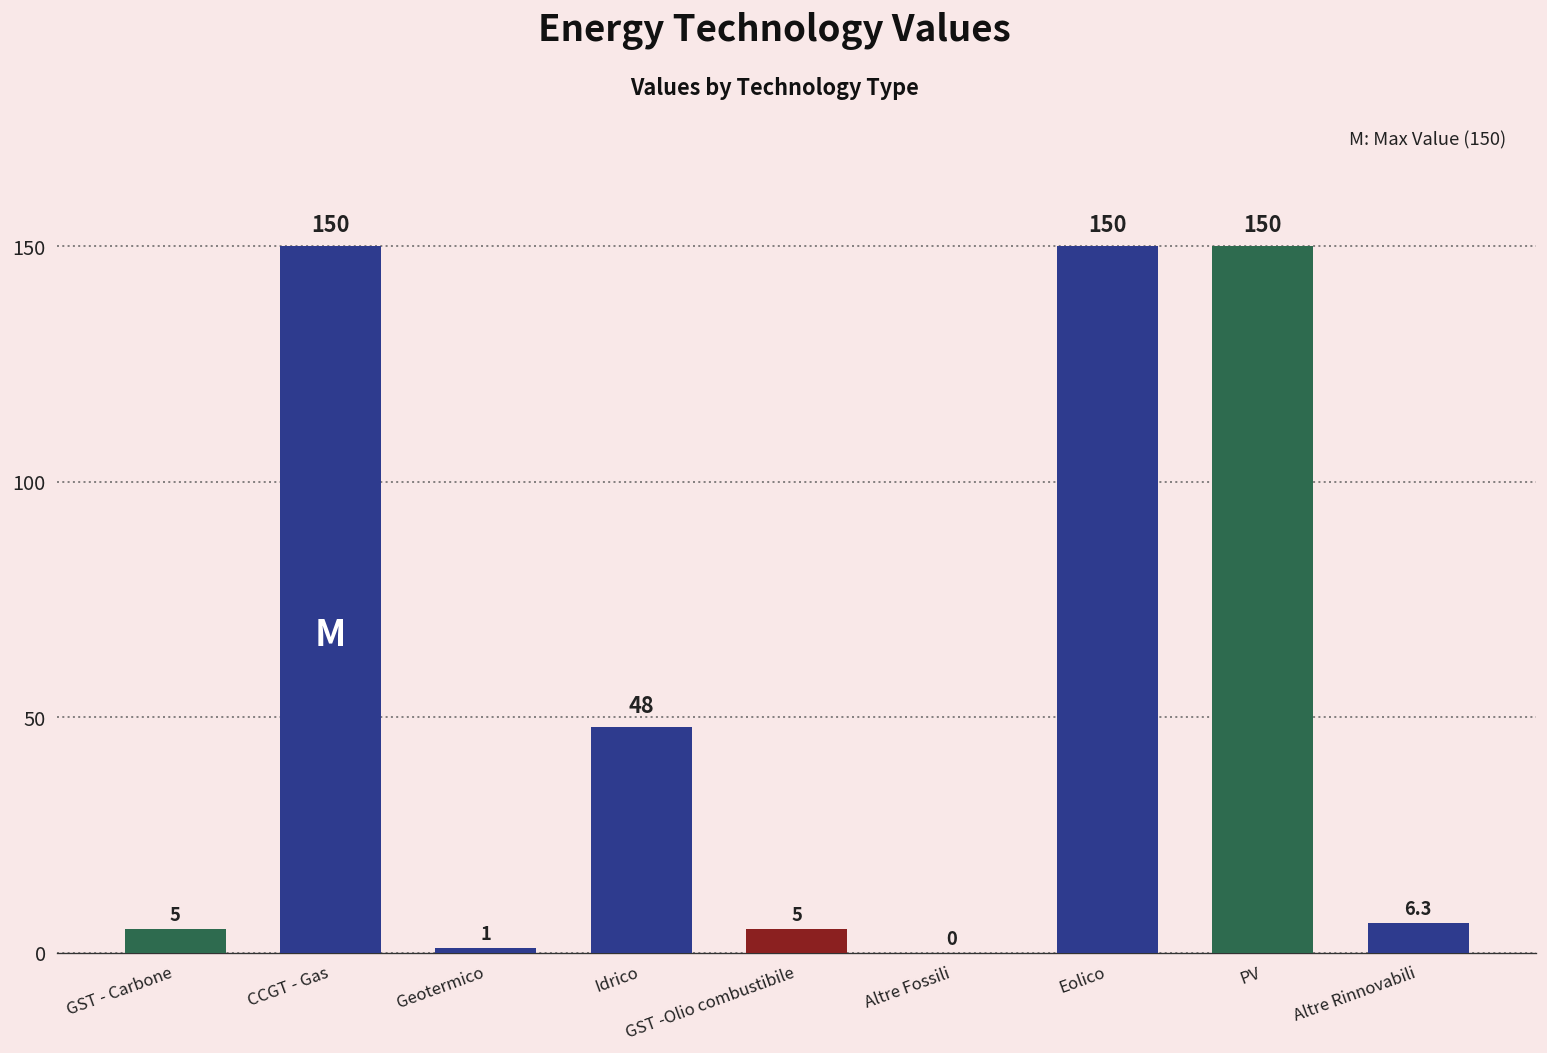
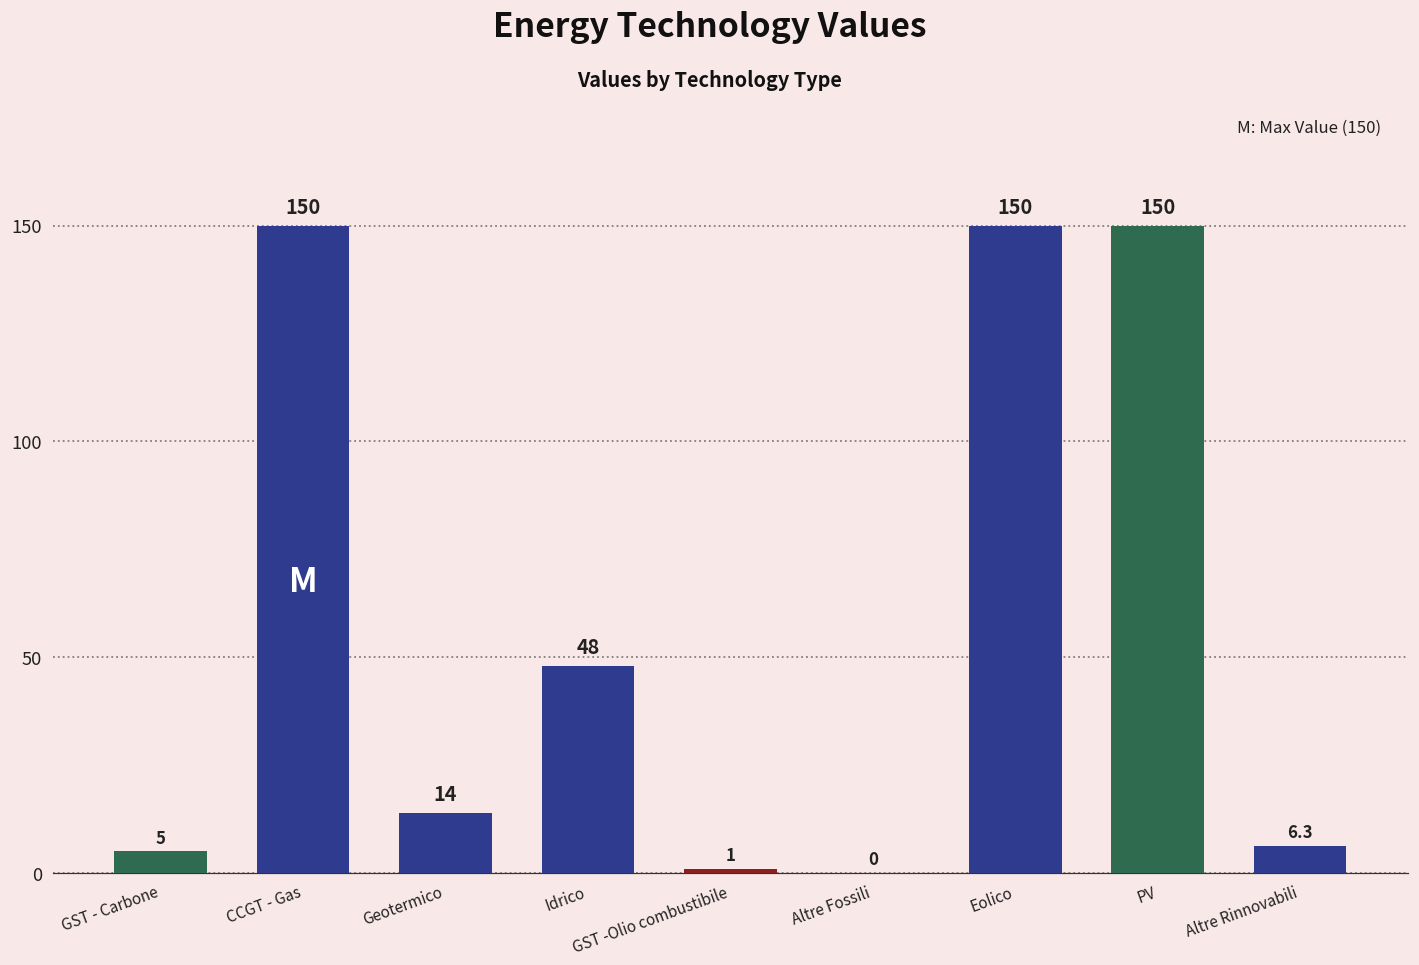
  {
    "GST - Carbone": 5,
    "CCGT - Gas": 150,
-   "Geotermico": 1,
+   "Geotermico": 14,
    "Idrico": 48,
-   "GST -Olio combustibile": 5,
+   "GST -Olio combustibile": 1,
    "Altre Fossili": 0,
    "Eolico": 150,
    "PV": 150,
    "Altre Rinnovabili": 6.3
  }
